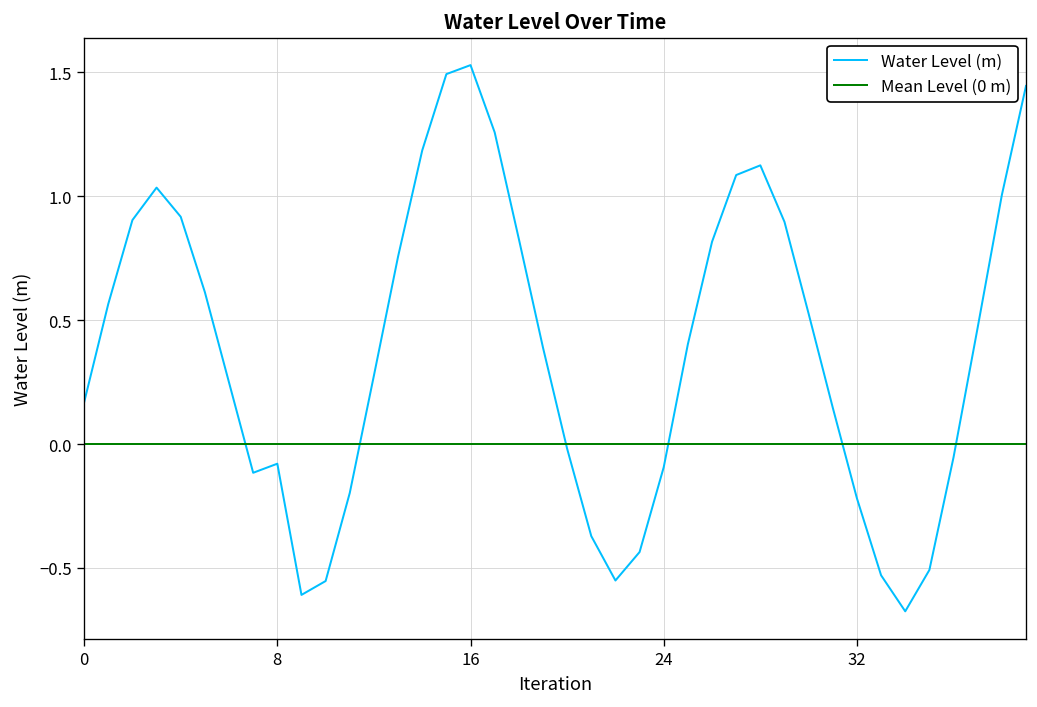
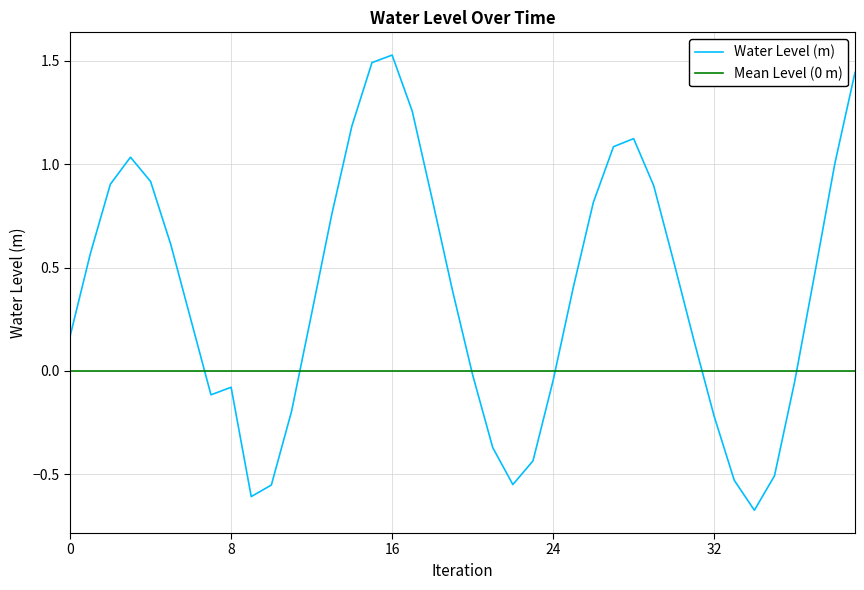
  {
    "0": 0.17,
    "8": -0.08,
    "16": 1.53,
-   "24": -0.09,
+   "24": -0.05,
    "32": -0.22
  }
